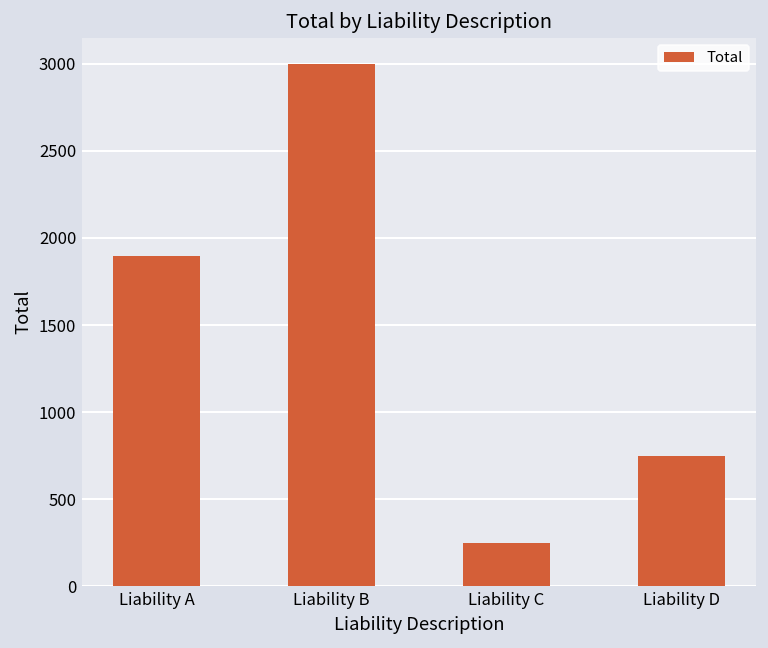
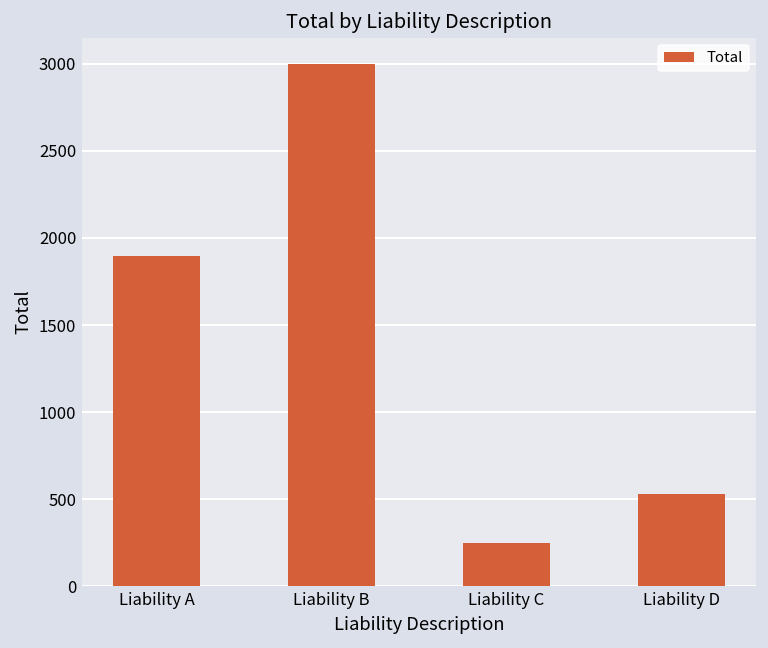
  {
    "Liability A": 1900,
    "Liability B": 3000,
    "Liability C": 250,
-   "Liability D": 750
+   "Liability D": 530
  }
